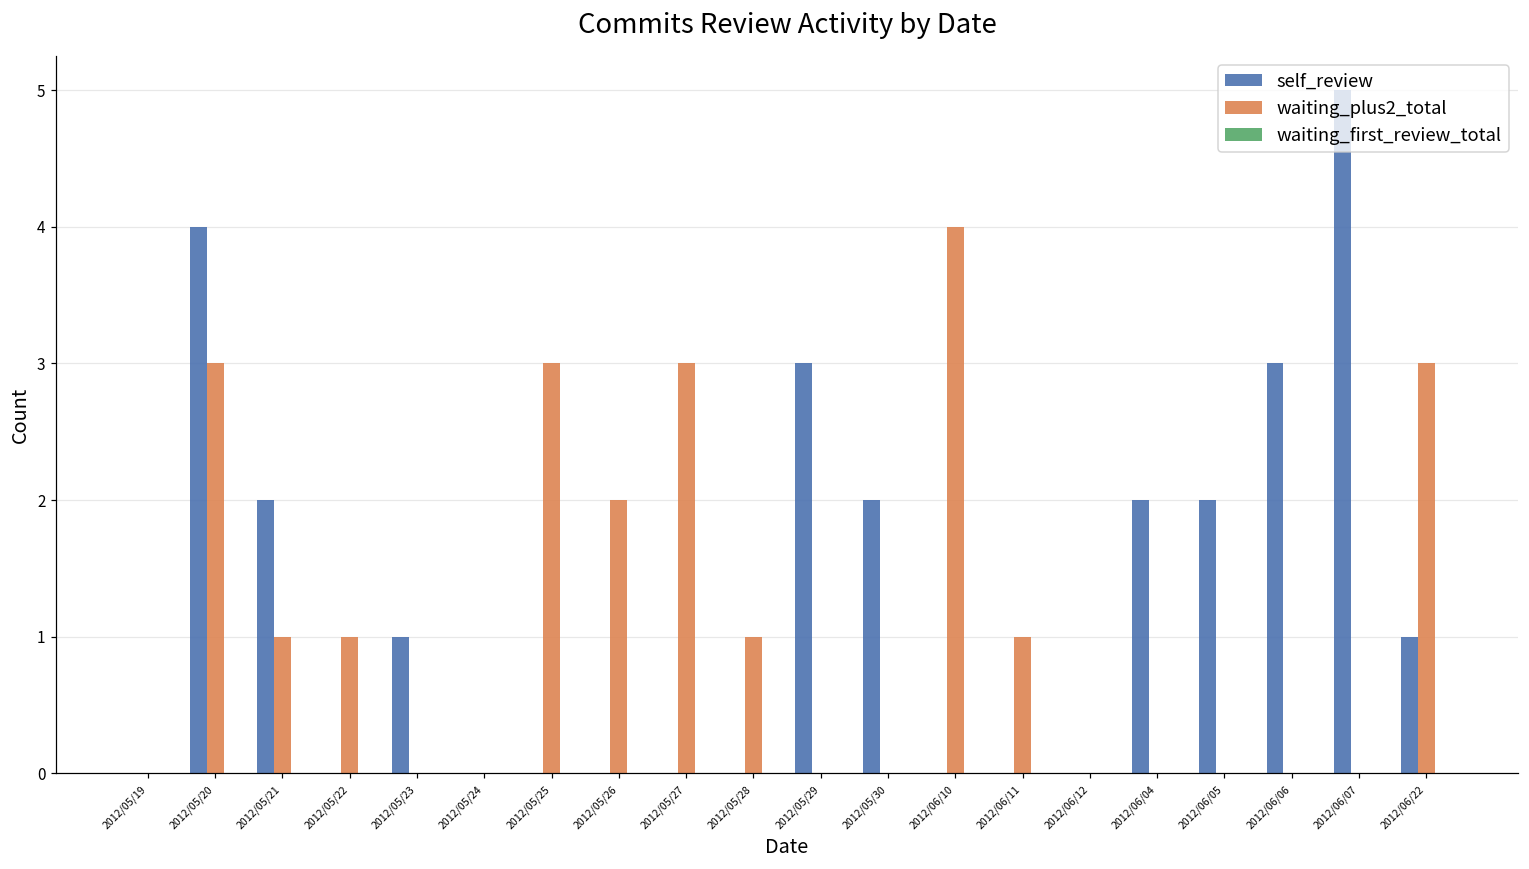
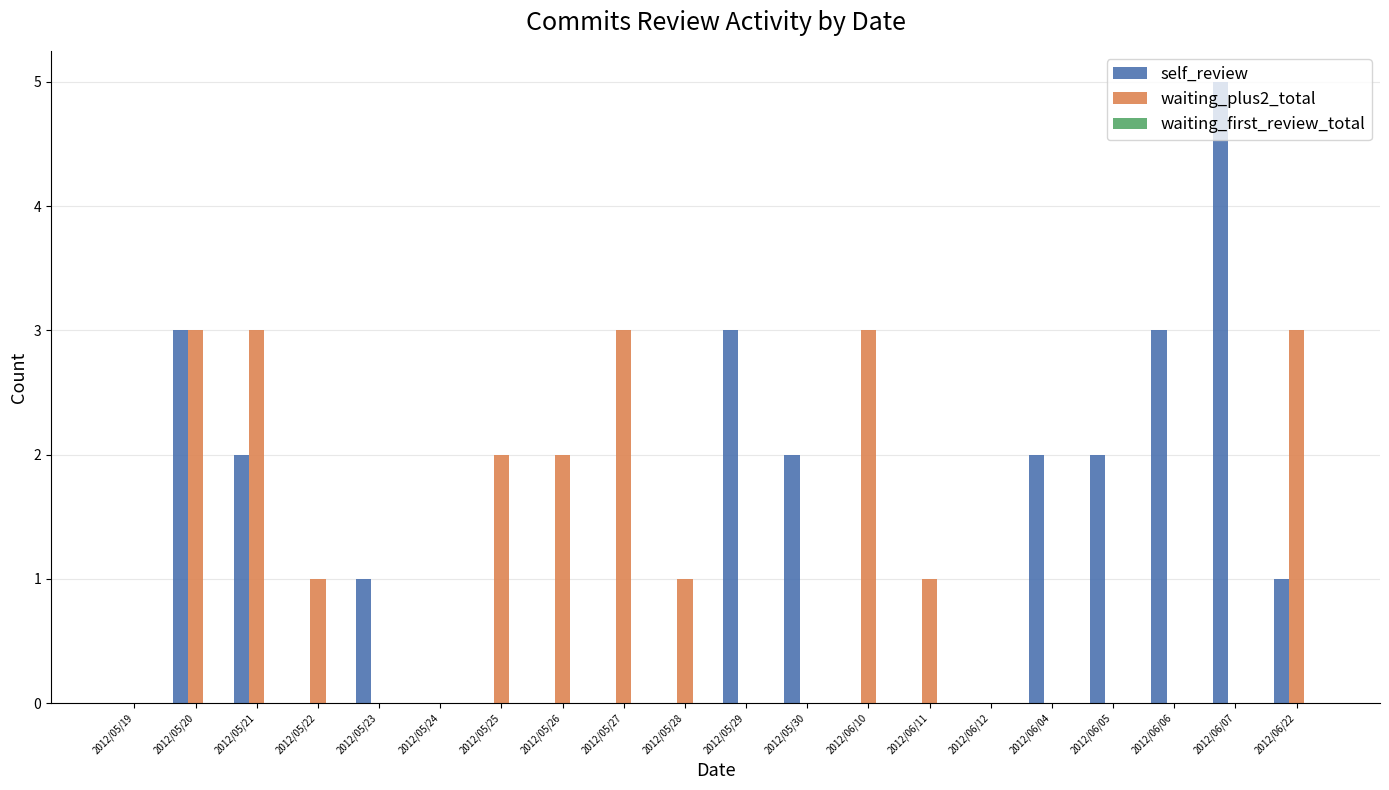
  {
    "self_review": {
      "2012/05/19": 0,
-     "2012/05/20": 4,
+     "2012/05/20": 3,
      "2012/05/21": 2,
      "2012/05/22": 0,
      "2012/05/23": 1,
      "2012/05/24": 0,
      "2012/05/25": 0,
      "2012/05/26": 0,
      "2012/05/27": 0,
      "2012/05/28": 0,
      "2012/05/29": 3,
      "2012/05/30": 2,
      "2012/06/10": 0,
      "2012/06/11": 0,
      "2012/06/12": 0,
      "2012/06/04": 2,
      "2012/06/05": 2,
      "2012/06/06": 3,
      "2012/06/22": 1
    },
    "waiting_plus2_total": {
      "2012/05/19": 0,
      "2012/05/20": 3,
-     "2012/05/21": 1,
+     "2012/05/21": 3,
      "2012/05/22": 1,
      "2012/05/23": 0,
      "2012/05/24": 0,
-     "2012/05/25": 3,
+     "2012/05/25": 2,
      "2012/05/26": 2,
      "2012/05/27": 3,
      "2012/05/28": 1,
      "2012/05/29": 0,
      "2012/05/30": 0,
-     "2012/06/10": 4,
+     "2012/06/10": 3,
      "2012/06/11": 1,
      "2012/06/12": 0,
      "2012/06/04": 0,
      "2012/06/05": 0,
      "2012/06/06": 0,
      "2012/06/07": 0,
      "2012/06/22": 3
    },
    "waiting_first_review_total": {
      "2012/05/19": 0,
      "2012/05/20": 0,
      "2012/05/21": 0,
      "2012/05/22": 0,
      "2012/05/23": 0,
      "2012/05/24": 0,
      "2012/05/25": 0,
      "2012/05/26": 0,
      "2012/05/27": 0,
      "2012/05/28": 0,
      "2012/05/29": 0,
      "2012/05/30": 0,
      "2012/06/10": 0,
      "2012/06/11": 0,
      "2012/06/12": 0,
      "2012/06/04": 0,
      "2012/06/05": 0,
      "2012/06/06": 0,
      "2012/06/07": 0,
      "2012/06/22": 0
    }
  }
